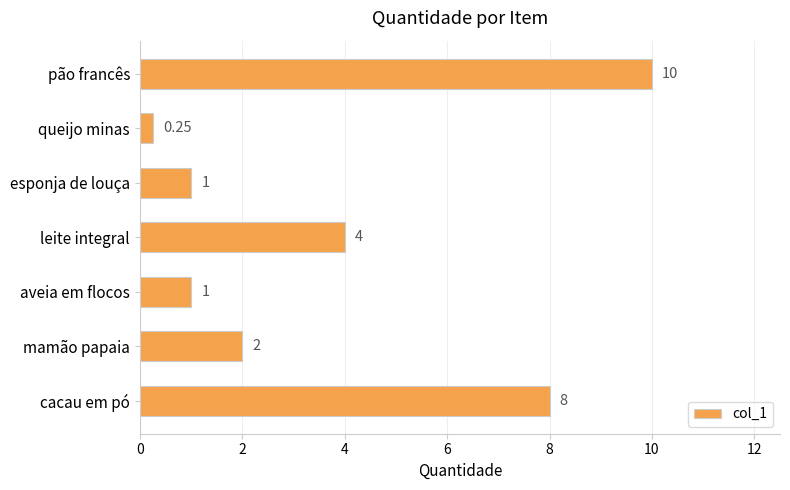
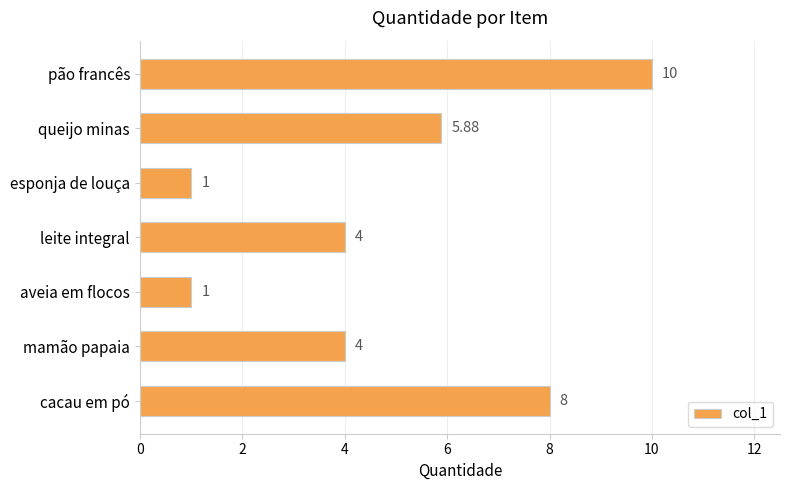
  {
    "pão francês": 10,
-   "queijo minas": 0.25,
+   "queijo minas": 5.88,
    "esponja de louça": 1,
    "leite integral": 4,
    "aveia em flocos": 1,
-   "mamão papaia": 2,
+   "mamão papaia": 4,
    "cacau em pó": 8
  }
